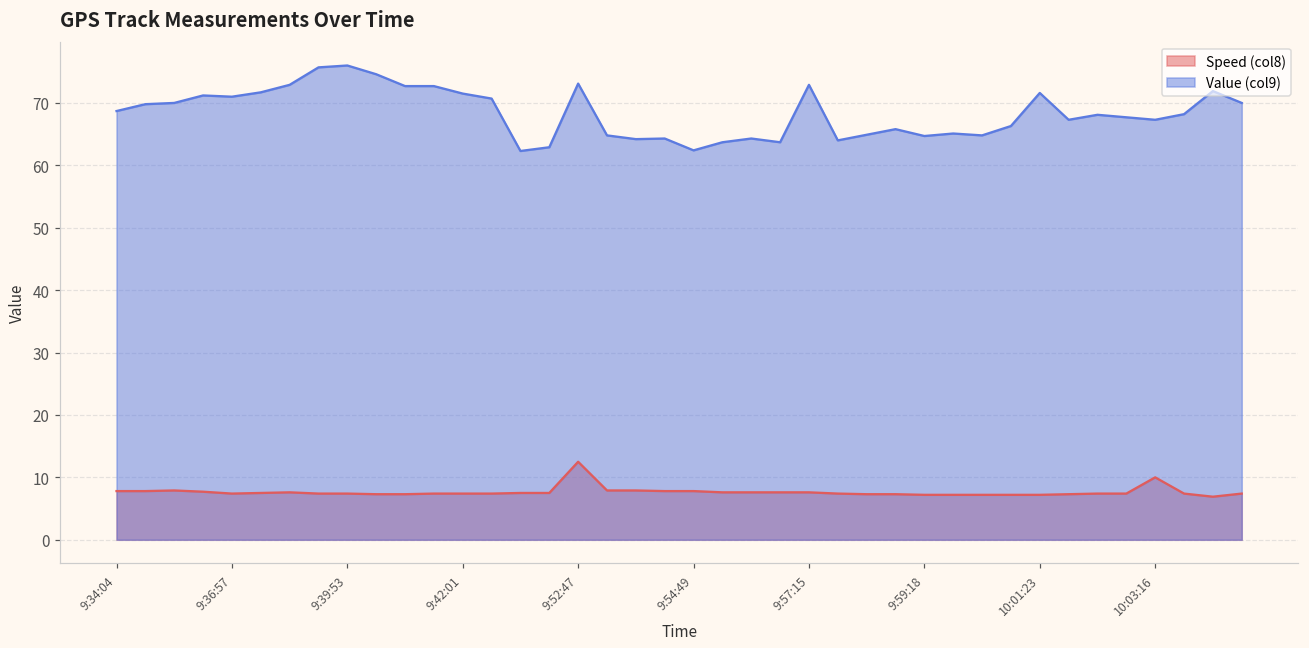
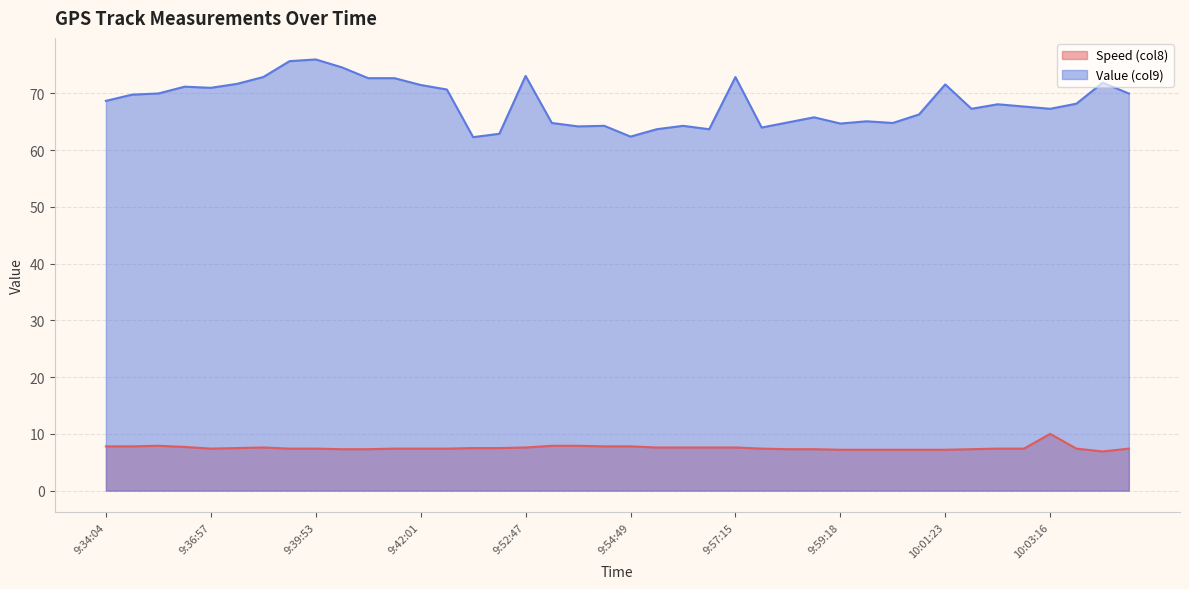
  {
    "Speed (col8)": {
      "9:34:04": 8,
      "9:36:57": 7,
      "9:39:53": 7,
      "9:42:01": 7,
-     "9:52:47": 13,
+     "9:52:47": 8,
      "9:54:49": 8,
      "9:57:15": 8,
      "9:59:18": 7,
      "10:01:23": 7,
      "10:03:16": 10
    },
    "Value (col9)": {
      "9:34:04": 69,
      "9:36:57": 71,
      "9:39:53": 76,
      "9:42:01": 72,
      "9:52:47": 73,
      "9:54:49": 62,
      "9:57:15": 73,
      "9:59:18": 65,
      "10:01:23": 72,
      "10:03:16": 67
    }
  }
